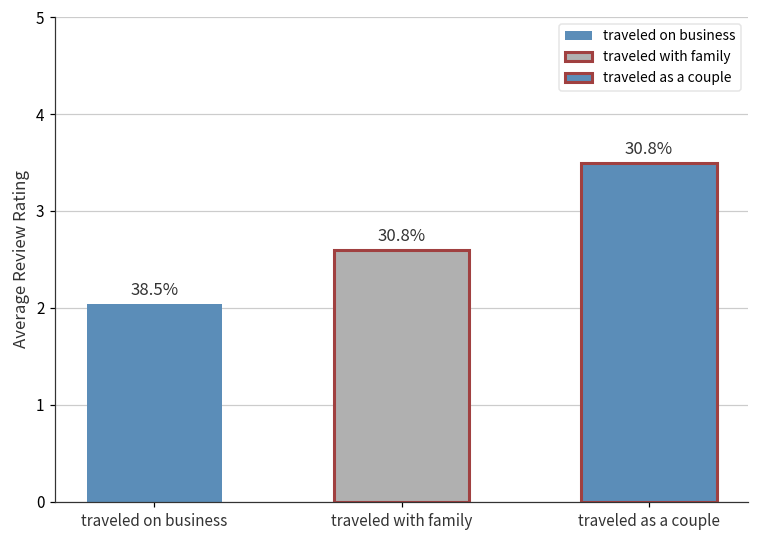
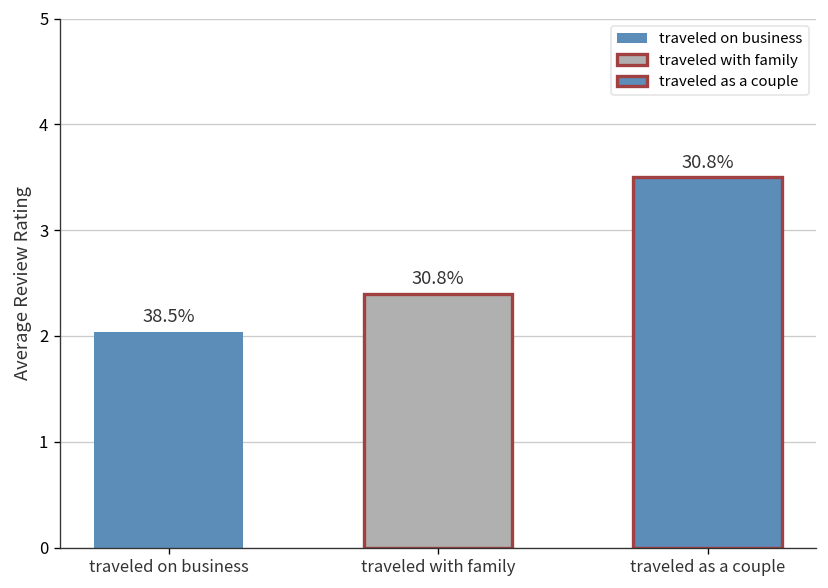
  {
-   "traveled with family": 2.6
+   "traveled with family": 2.4
  }
